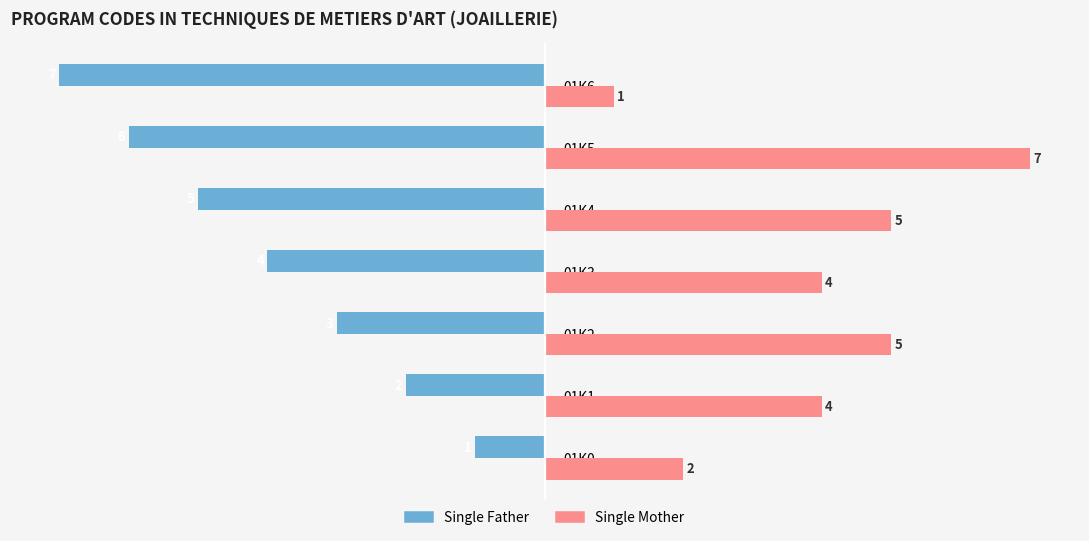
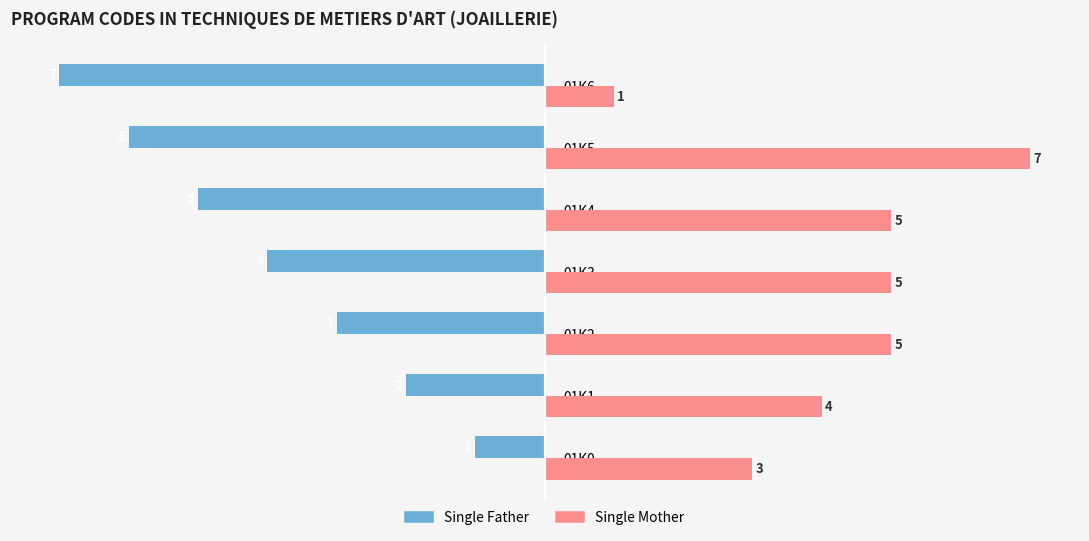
  {
    "Single Mother": {
      "01K6": 1,
      "01K5": 7,
      "01K4": 5,
-     "01K3": 4,
+     "01K3": 5,
      "01K2": 5,
      "01K1": 4,
-     "01K0": 2
+     "01K0": 3
    }
  }
